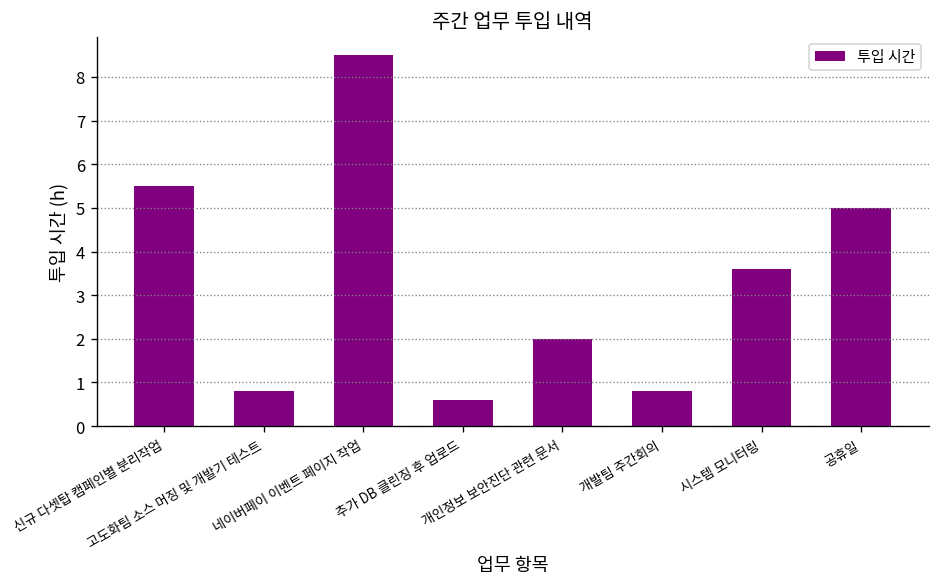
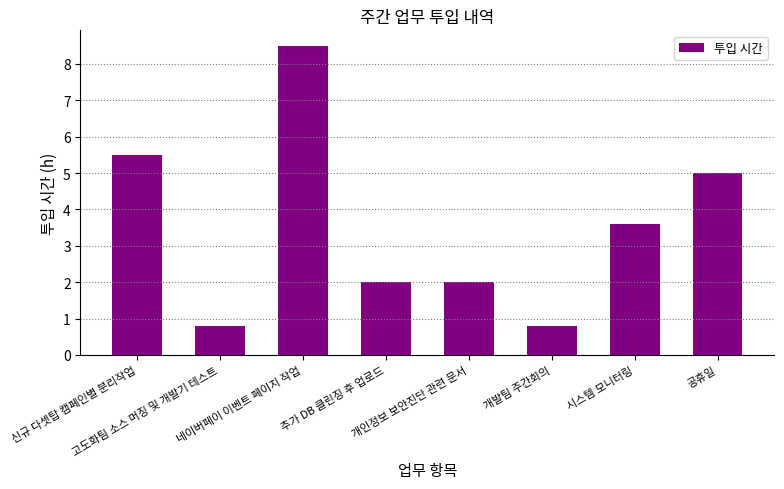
  {
    "신규 다셋탑 캠페인별 분리작업": 5.5,
    "고도화팀 소스 머징 및 개발기 테스트": 0.8,
    "네이버페이 이벤트 페이지 작업": 8.5,
-   "추가 DB 클린징 후 업로드": 0.6,
+   "추가 DB 클린징 후 업로드": 2.0,
    "개인정보 보안진단 관련 문서": 2.0,
    "개발팀 주간회의": 0.8,
    "시스템 모니터링": 3.6,
    "공휴일": 5.0
  }
